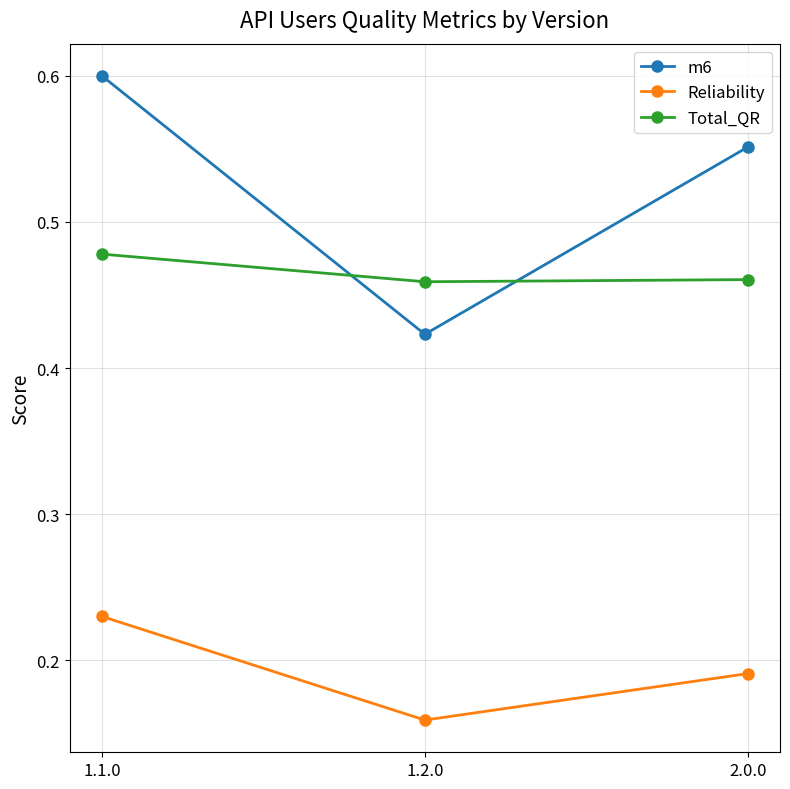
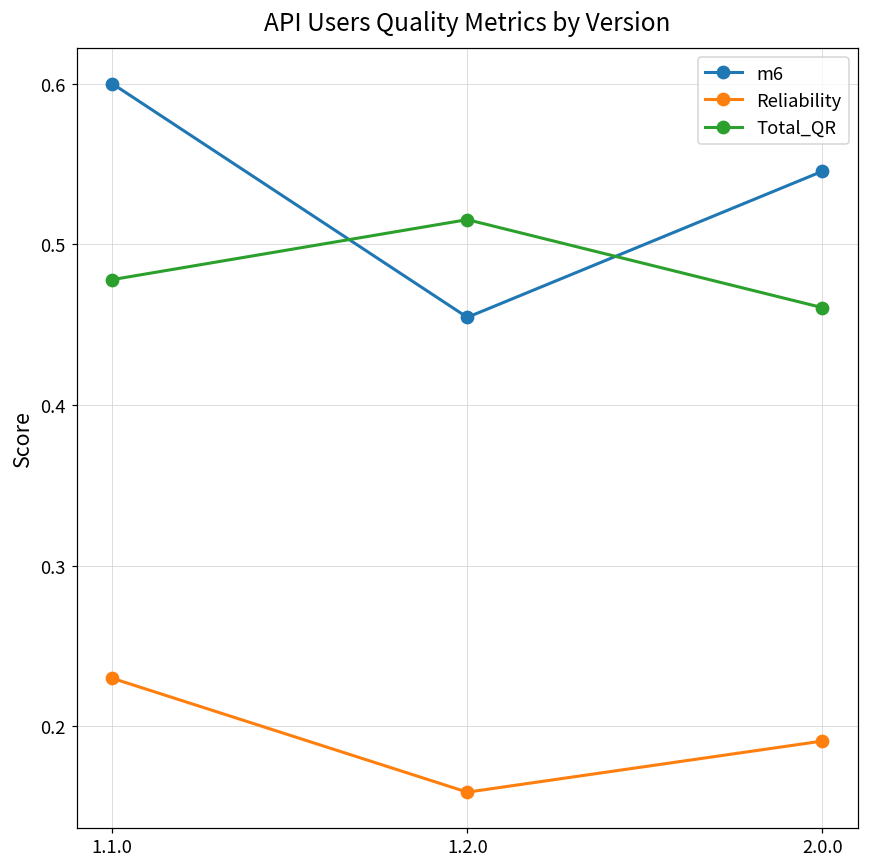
  {
    "m6": {
      "1.1.0": 0.600,
-     "1.2.0": 0.423,
-     "2.0.0": 0.551
+     "1.2.0": 0.455,
+     "2.0.0": 0.545
    },
    "Reliability": {
      "1.1.0": 0.230,
      "1.2.0": 0.159,
      "2.0.0": 0.191
    },
    "Total_QR": {
      "1.1.0": 0.478,
-     "1.2.0": 0.459,
+     "1.2.0": 0.515,
      "2.0.0": 0.461
    }
  }
